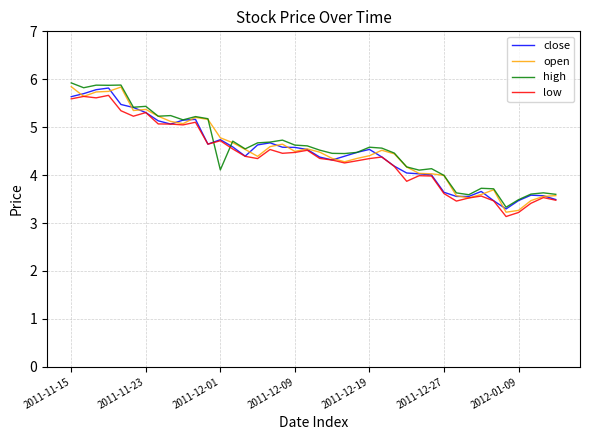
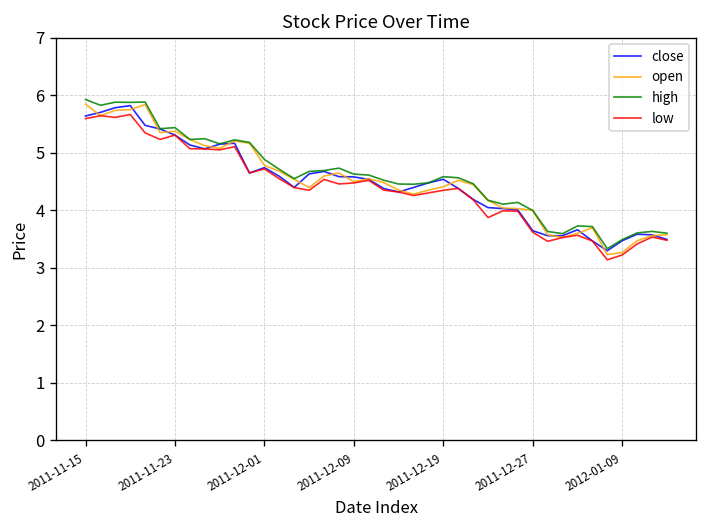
  {
    "open": {
      "2011-11-15": 5.8,
      "2011-11-23": 5.4,
      "2011-12-19": 4.4
    },
    "high": {
      "2011-11-15": 5.9,
      "2011-11-23": 5.4,
-     "2011-12-01": 4.1
+     "2011-12-01": 4.9
    },
    "low": {
      "2011-12-19": 4.3
    }
  }
